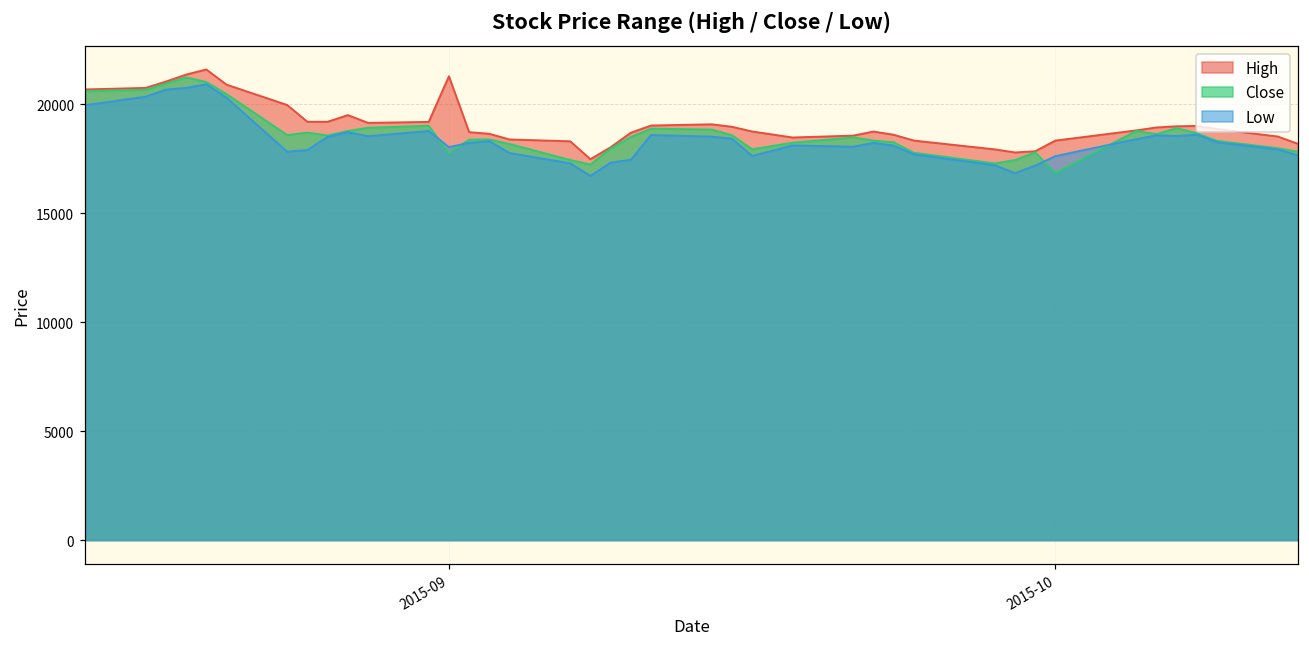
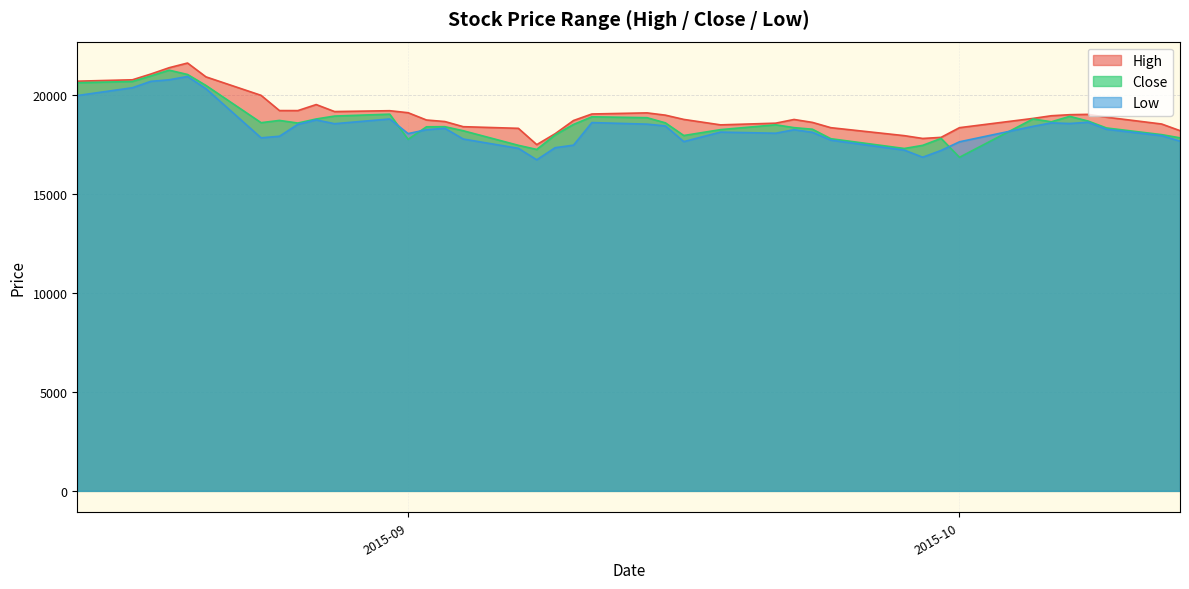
  {
    "High": {
-     "2015-09": 21300,
+     "2015-09": 19100,
      "2015-10": 18300
    },
    "Close": {
      "2015-09": 17700,
      "2015-10": 16800
    },
    "Low": {
      "2015-09": 18000,
      "2015-10": 17600
    }
  }
